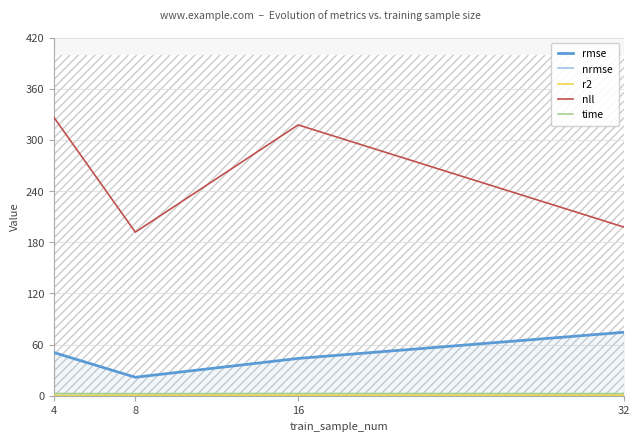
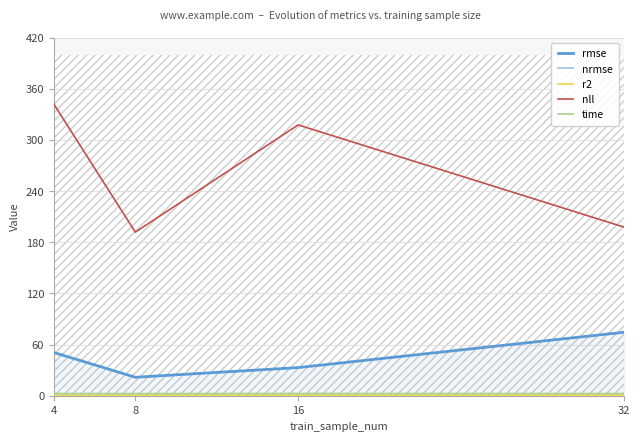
  {
    "rmse": {
      "4": 50,
      "8": 20,
-     "16": 40,
+     "16": 30,
      "32": 70
    },
    "nll": {
-     "4": 330,
+     "4": 340,
      "8": 190,
      "16": 320,
      "32": 200
    }
  }
